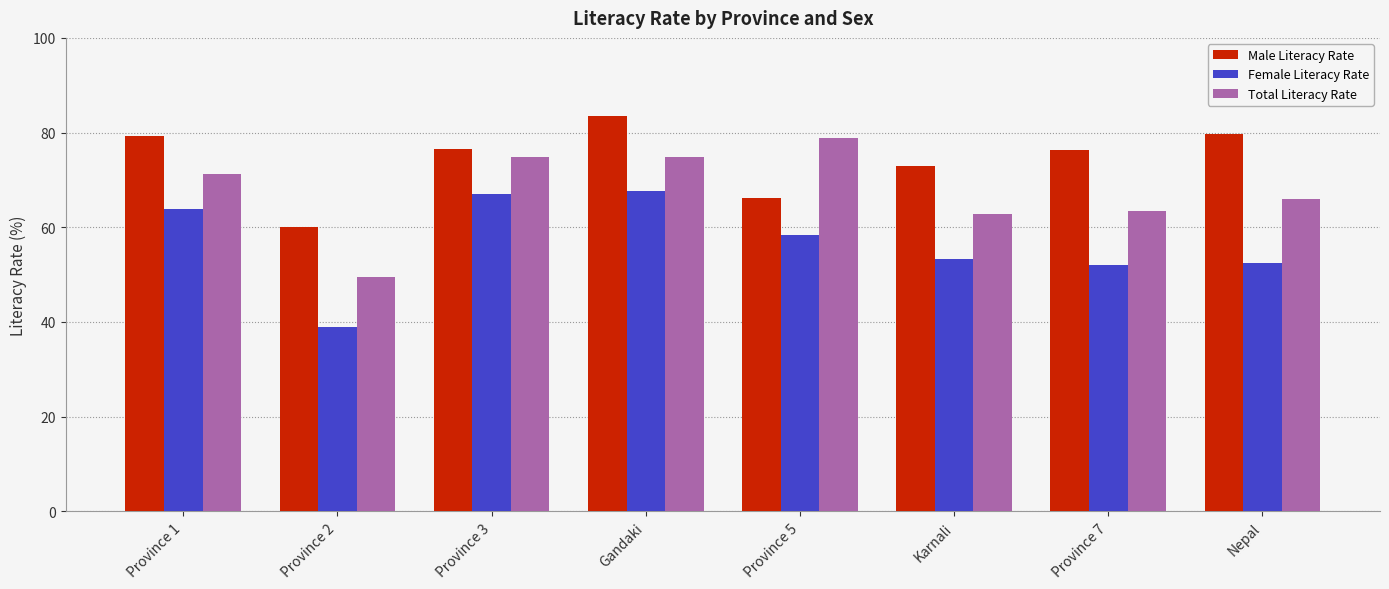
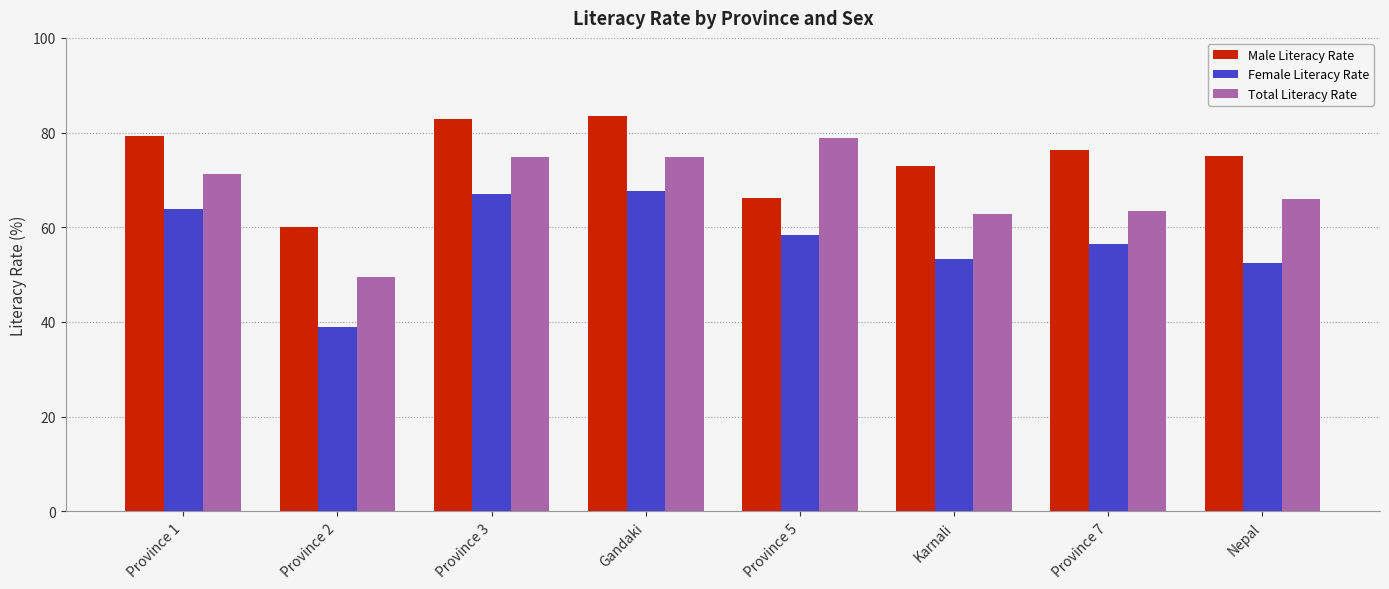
  {
    "Male Literacy Rate": {
      "Province 1": 79,
      "Province 2": 60,
-     "Province 3": 76,
+     "Province 3": 83,
      "Gandaki": 84,
      "Province 5": 66,
      "Karnali": 73,
      "Province 7": 76,
-     "Nepal": 80
+     "Nepal": 75
    },
    "Female Literacy Rate": {
      "Province 1": 64,
      "Province 2": 39,
      "Province 3": 67,
      "Gandaki": 68,
      "Province 5": 58,
      "Karnali": 53,
-     "Province 7": 52,
+     "Province 7": 56,
      "Nepal": 52
    },
    "Total Literacy Rate": {
      "Province 1": 71,
      "Province 2": 50,
      "Province 3": 75,
      "Gandaki": 75,
      "Province 5": 79,
      "Karnali": 63,
      "Province 7": 63,
      "Nepal": 66
    }
  }
